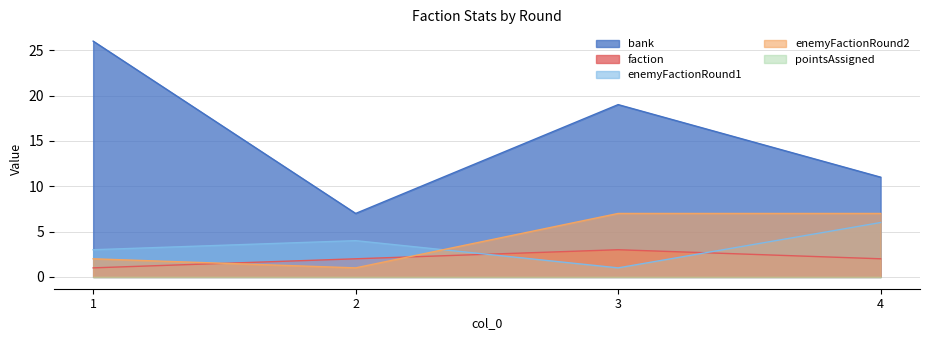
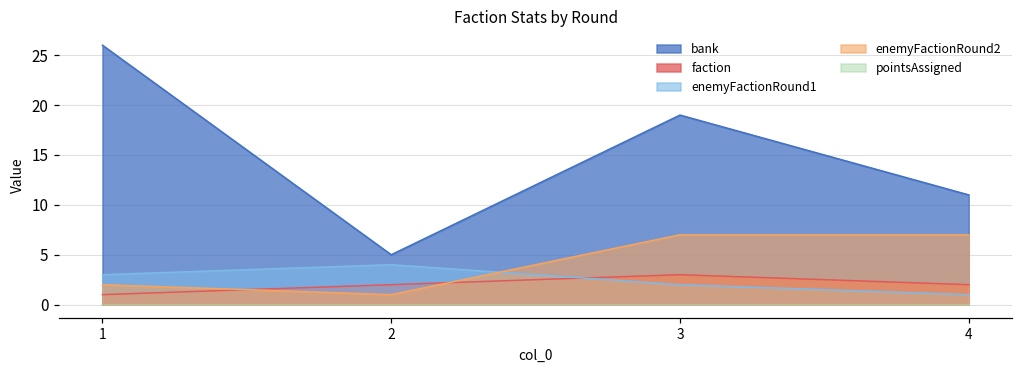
  {
    "bank": {
      "1": 26,
-     "2": 7,
+     "2": 5,
      "3": 19,
      "4": 11
    },
    "faction": {
      "1": 1,
      "2": 2,
      "3": 3,
      "4": 2
    },
    "enemyFactionRound1": {
      "1": 3,
      "2": 4,
-     "3": 1,
-     "4": 6
+     "3": 2,
+     "4": 1
    },
    "enemyFactionRound2": {
      "1": 2,
      "2": 1,
      "3": 7,
      "4": 7
    },
    "pointsAssigned": {
      "1": 0,
      "2": 0,
      "3": 0,
      "4": 0
    }
  }
